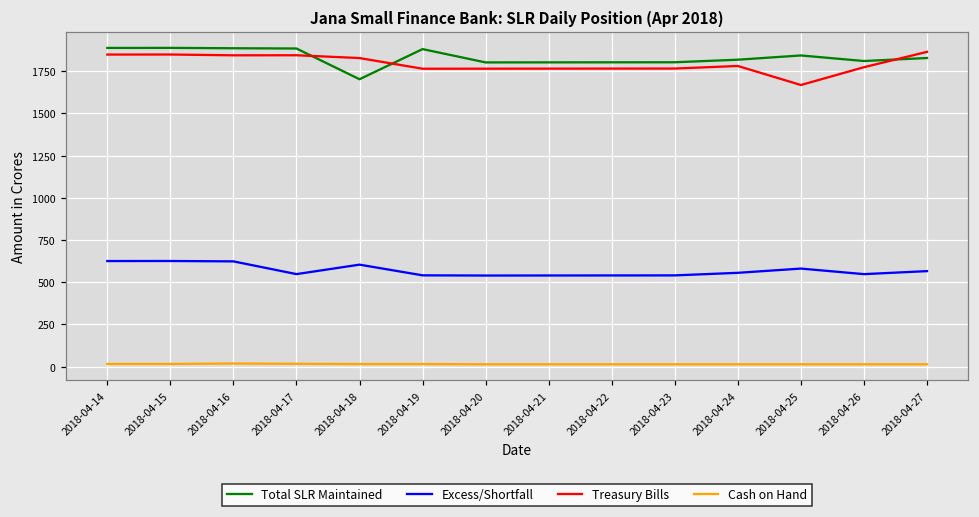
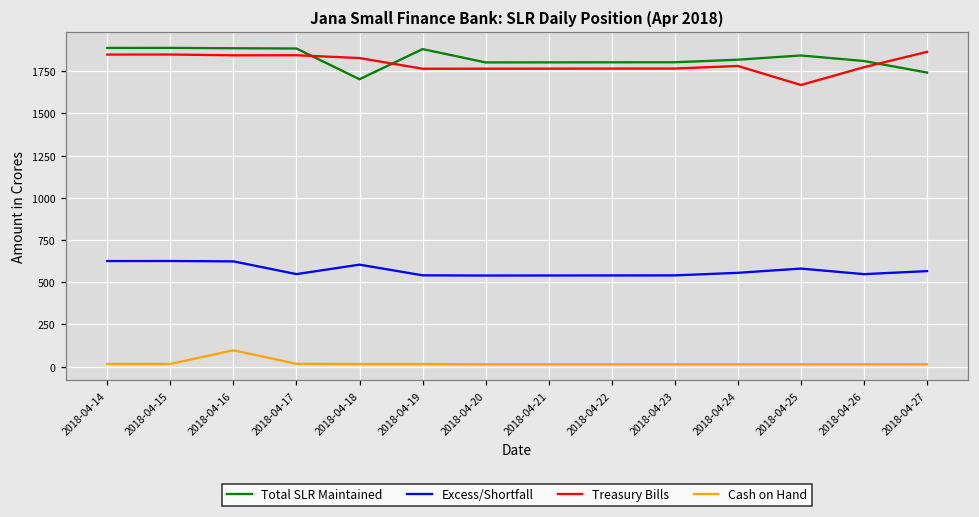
  {
    "Total SLR Maintained": {
      "2018-04-14": 1890,
      "2018-04-15": 1890,
      "2018-04-16": 1890,
      "2018-04-17": 1880,
      "2018-04-18": 1700,
      "2018-04-19": 1880,
      "2018-04-20": 1800,
      "2018-04-21": 1800,
      "2018-04-22": 1800,
      "2018-04-23": 1800,
      "2018-04-24": 1820,
      "2018-04-25": 1840,
      "2018-04-26": 1810,
-     "2018-04-27": 1830
+     "2018-04-27": 1740
    },
    "Excess/Shortfall": {
      "2018-04-14": 630,
      "2018-04-15": 630,
      "2018-04-16": 620,
      "2018-04-17": 550,
      "2018-04-18": 600,
      "2018-04-19": 540,
      "2018-04-20": 540,
      "2018-04-21": 540,
      "2018-04-22": 540,
      "2018-04-23": 540,
      "2018-04-24": 560,
      "2018-04-25": 580,
      "2018-04-26": 550,
      "2018-04-27": 570
    },
    "Treasury Bills": {
      "2018-04-14": 1850,
      "2018-04-15": 1850,
      "2018-04-16": 1840,
      "2018-04-17": 1840,
      "2018-04-18": 1830,
      "2018-04-19": 1760,
      "2018-04-20": 1770,
      "2018-04-21": 1770,
      "2018-04-22": 1770,
      "2018-04-23": 1770,
      "2018-04-24": 1780,
      "2018-04-25": 1670,
      "2018-04-26": 1770,
      "2018-04-27": 1860
    },
    "Cash on Hand": {
      "2018-04-14": 20,
      "2018-04-15": 20,
-     "2018-04-16": 20,
+     "2018-04-16": 100,
      "2018-04-17": 20,
      "2018-04-18": 20,
      "2018-04-19": 20,
      "2018-04-20": 10,
      "2018-04-21": 10,
      "2018-04-22": 10,
      "2018-04-23": 10,
      "2018-04-24": 10,
      "2018-04-25": 10,
      "2018-04-26": 10,
      "2018-04-27": 10
    }
  }
